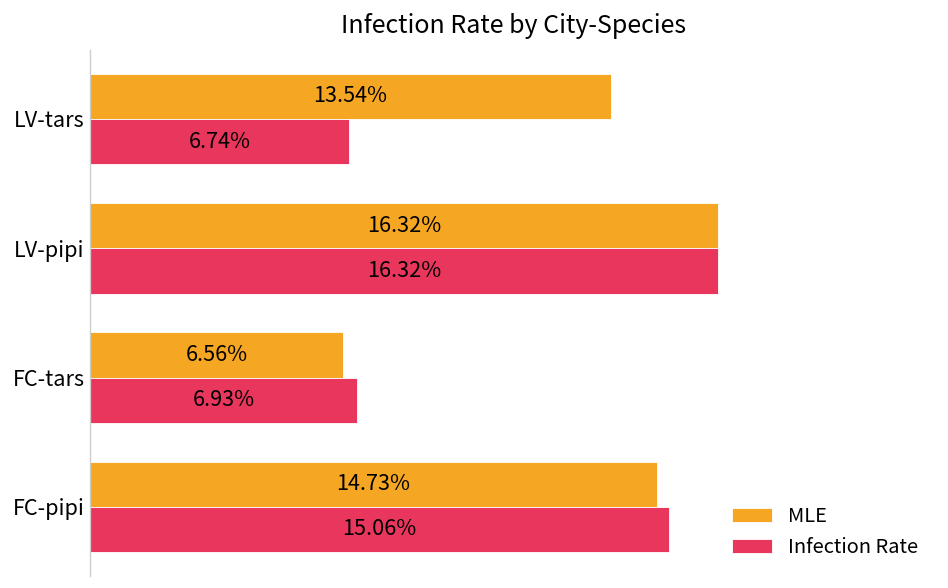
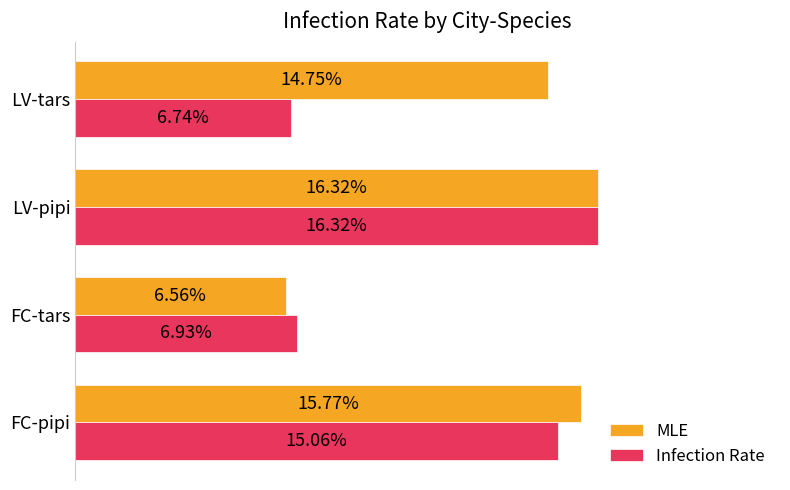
  {
    "MLE": {
-     "LV-tars": "13.54%",
+     "LV-tars": "14.75%",
      "LV-pipi": "16.32%",
      "FC-tars": "6.56%",
-     "FC-pipi": "14.73%"
+     "FC-pipi": "15.77%"
    },
    "Infection Rate": {
      "LV-tars": "6.74%",
      "LV-pipi": "16.32%",
      "FC-tars": "6.93%",
      "FC-pipi": "15.06%"
    }
  }
